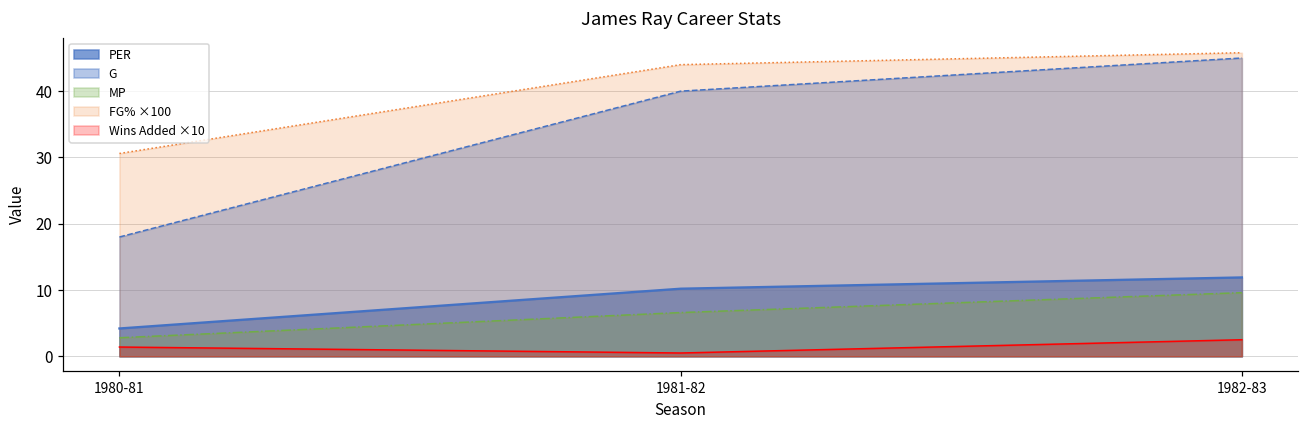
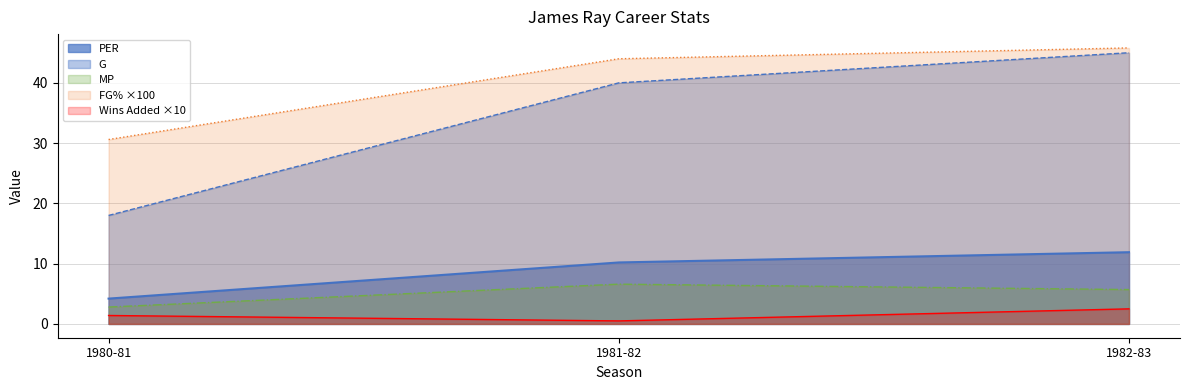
  {
    "MP": {
      "1980-81": 3,
      "1981-82": 7,
-     "1982-83": 10
+     "1982-83": 6
    },
    "FG% ×100": {
      "1980-81": 31,
      "1981-82": 44,
      "1982-83": 46
    },
    "Wins Added ×10": {
      "1980-81": 1,
      "1981-82": 1,
      "1982-83": 3
    }
  }
